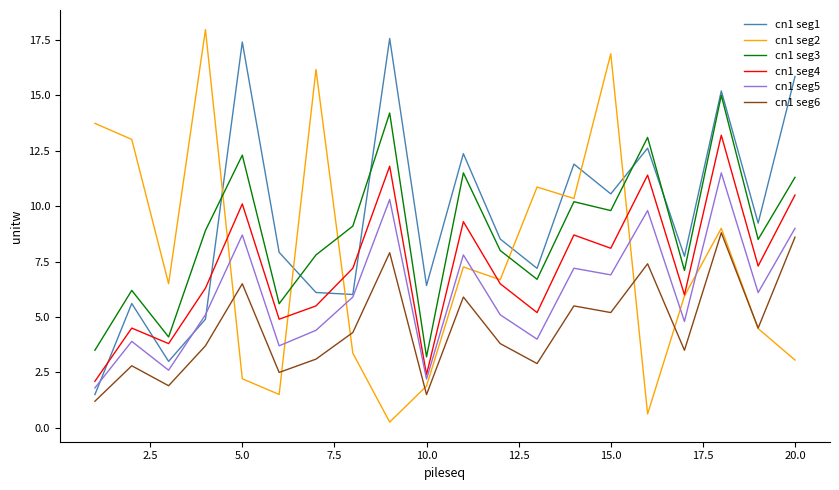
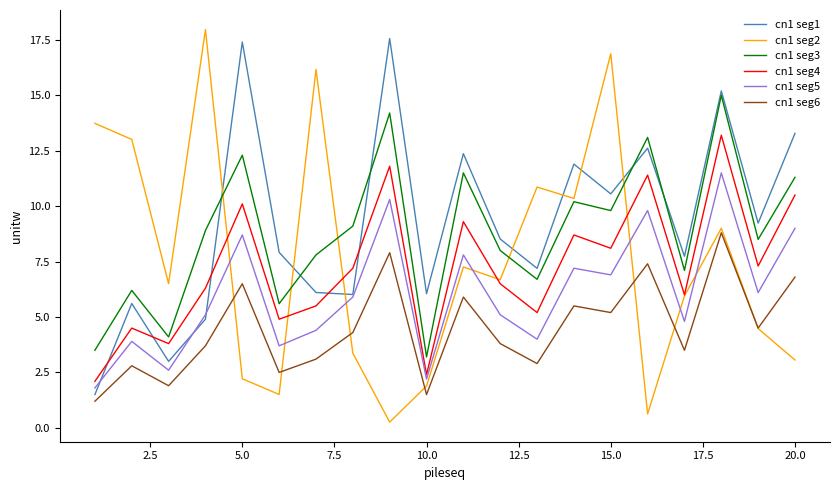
  {
    "cn1 seg1": {
      "5.0": 17.4,
-     "10.0": 6.4,
+     "10.0": 6.1,
      "15.0": 10.6,
-     "20.0": 15.8
+     "20.0": 13.3
    },
    "cn1 seg2": {
      "5.0": 2.2,
      "10.0": 1.9,
      "15.0": 16.9,
      "20.0": 3.1
    },
    "cn1 seg3": {
      "5.0": 12.3,
      "10.0": 3.2,
      "15.0": 9.8,
      "20.0": 11.3
    },
    "cn1 seg4": {
      "5.0": 10.1,
      "10.0": 2.4,
      "15.0": 8.1,
      "20.0": 10.5
    },
    "cn1 seg5": {
      "5.0": 8.7,
      "10.0": 2.2,
      "15.0": 6.9,
      "20.0": 9.0
    },
    "cn1 seg6": {
      "5.0": 6.5,
      "10.0": 1.5,
      "15.0": 5.2,
-     "20.0": 8.6
+     "20.0": 6.8
    }
  }
